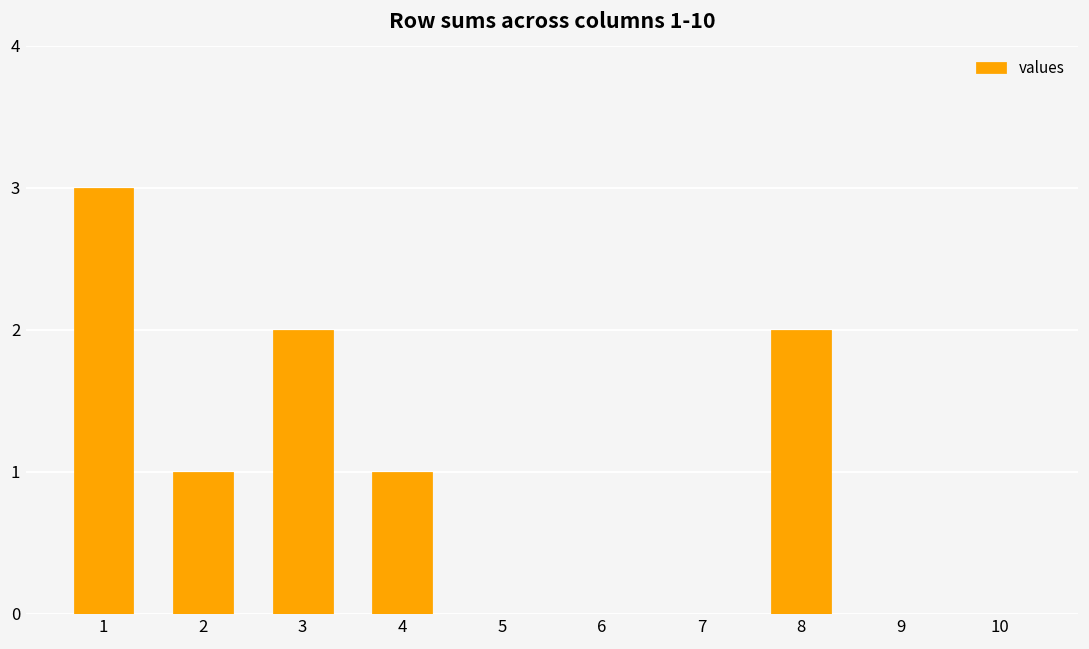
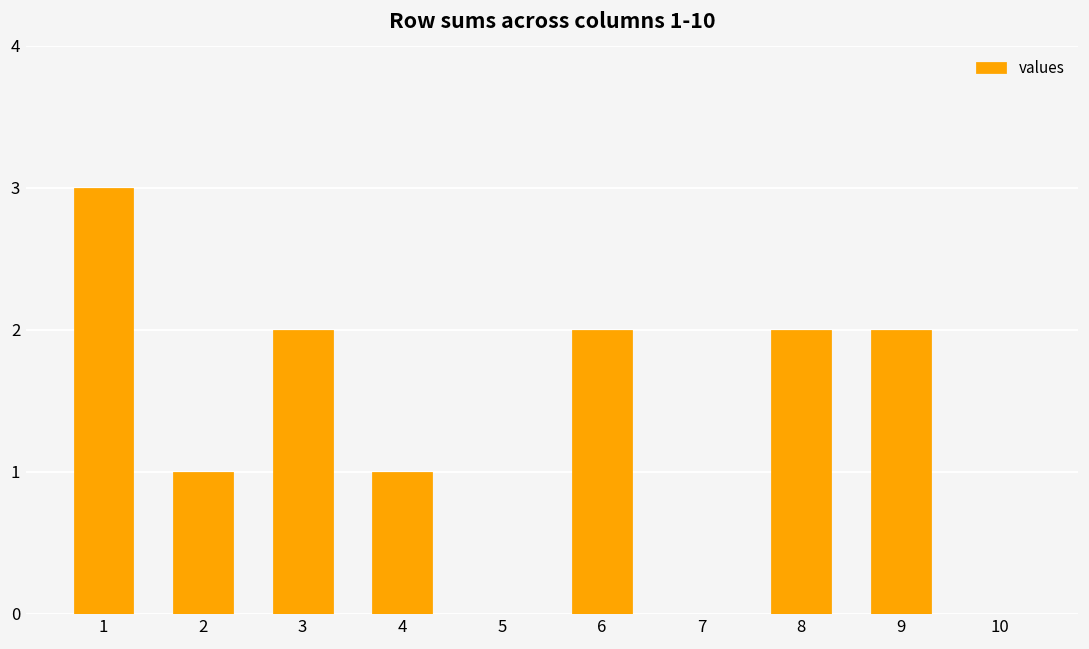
  {
    "1": 3,
    "2": 1,
    "3": 2,
    "4": 1,
    "5": 0,
-   "6": 0,
+   "6": 2,
    "7": 0,
    "8": 2,
-   "9": 0,
+   "9": 2,
    "10": 0
  }
